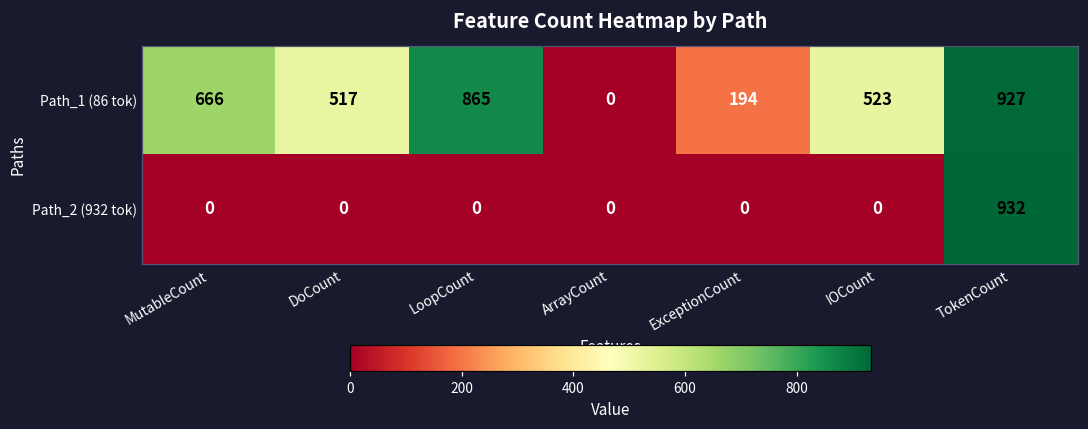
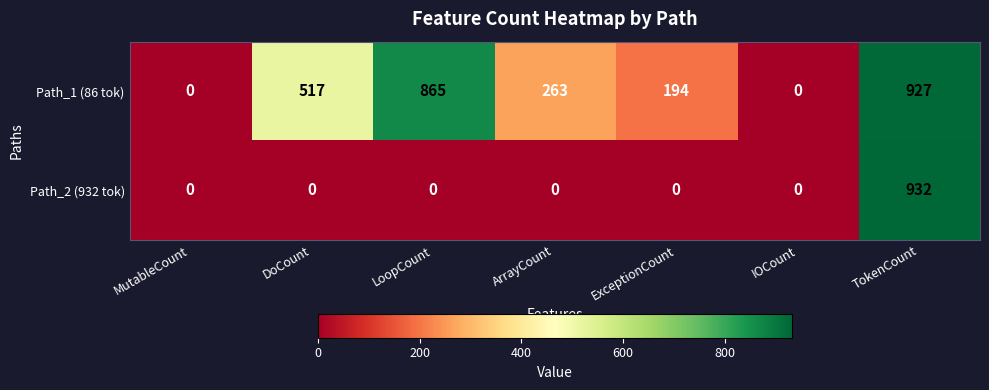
  {
    "Path_1 (86 tok)": {
-     "MutableCount": 666,
+     "MutableCount": 0,
      "DoCount": 517,
      "LoopCount": 865,
-     "ArrayCount": 0,
+     "ArrayCount": 263,
      "ExceptionCount": 194,
-     "IOCount": 523,
+     "IOCount": 0,
      "TokenCount": 927
    },
    "Path_2 (932 tok)": {
      "MutableCount": 0,
      "DoCount": 0,
      "LoopCount": 0,
      "ArrayCount": 0,
      "ExceptionCount": 0,
      "IOCount": 0,
      "TokenCount": 932
    }
  }
